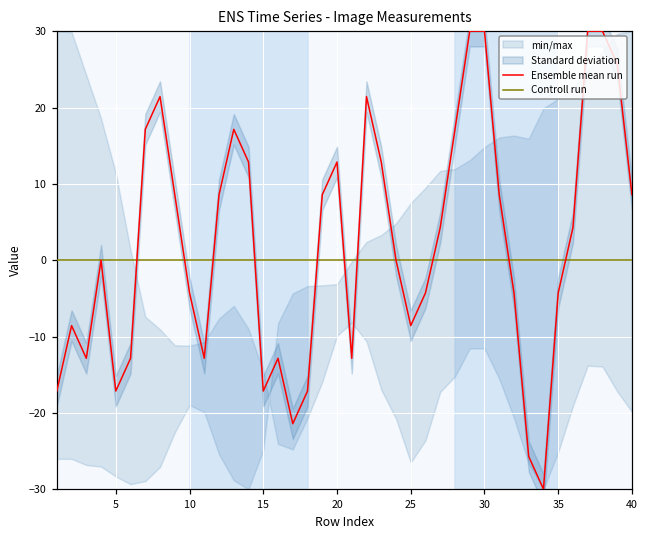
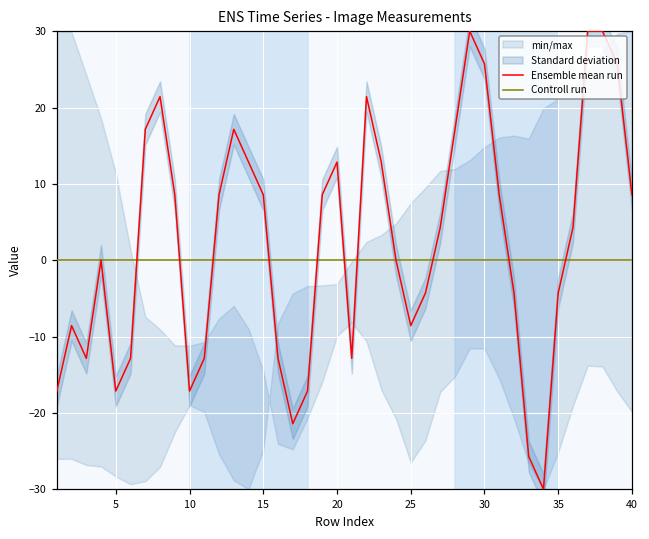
  {
    "Ensemble mean run": {
      "5": -17,
-     "10": -4,
-     "15": -17,
+     "10": -17,
+     "15": 9,
      "20": 13,
      "25": -9,
-     "30": 30,
+     "30": 26,
      "35": -4,
      "40": 9
    },
    "Controll run": {
      "5": 0,
      "10": 0,
      "15": 0,
      "20": 0,
      "25": 0,
      "30": 0,
      "35": 0,
      "40": 0
    }
  }
